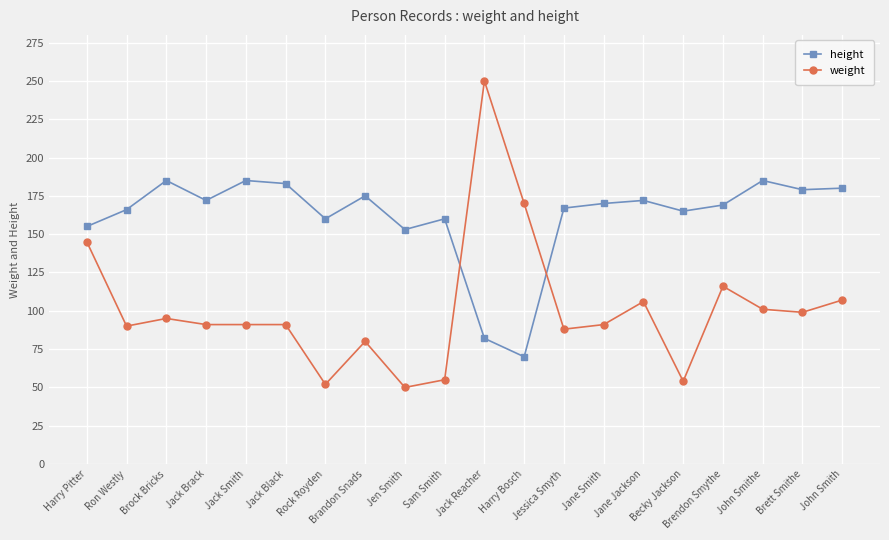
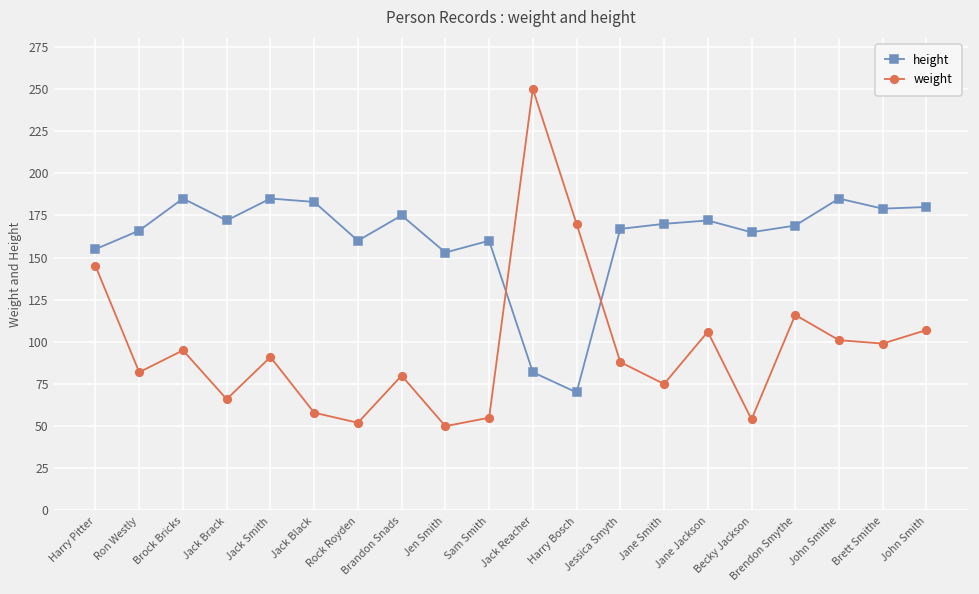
  {
    "height": {
      "Harry Pitter": 155,
      "Ron Westly": 166,
      "Brock Bricks": 185,
      "Jack Brack": 172,
      "Jack Smith": 185,
      "Jack Black": 183,
      "Rock Royden": 160,
      "Brandon Snads": 175,
      "Jen Smith": 153,
      "Sam Smith": 160,
      "Jack Reacher": 82,
      "Harry Bosch": 70,
      "Jessica Smyth": 167,
      "Jane Smith": 170,
      "Jane Jackson": 172,
      "Becky Jackson": 165,
      "Brendon Smythe": 169,
      "John Smithe": 185,
      "Brett Smithe": 179,
      "John Smith": 180
    },
    "weight": {
      "Harry Pitter": 145,
-     "Ron Westly": 90,
+     "Ron Westly": 82,
      "Brock Bricks": 95,
-     "Jack Brack": 91,
+     "Jack Brack": 66,
      "Jack Smith": 91,
-     "Jack Black": 91,
+     "Jack Black": 58,
      "Rock Royden": 52,
      "Brandon Snads": 80,
      "Jen Smith": 50,
      "Sam Smith": 55,
      "Jack Reacher": 250,
      "Harry Bosch": 170,
      "Jessica Smyth": 88,
-     "Jane Smith": 91,
+     "Jane Smith": 75,
      "Jane Jackson": 106,
      "Becky Jackson": 54,
      "Brendon Smythe": 116,
      "John Smithe": 101,
      "Brett Smithe": 99,
      "John Smith": 107
    }
  }
